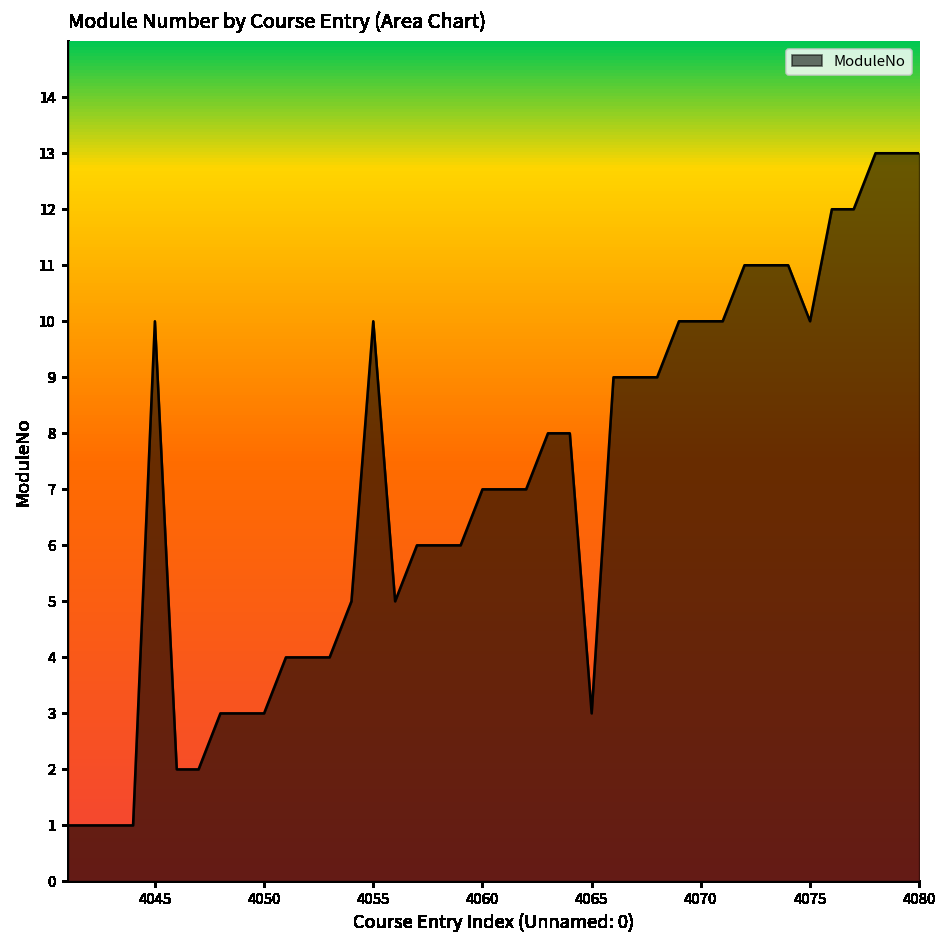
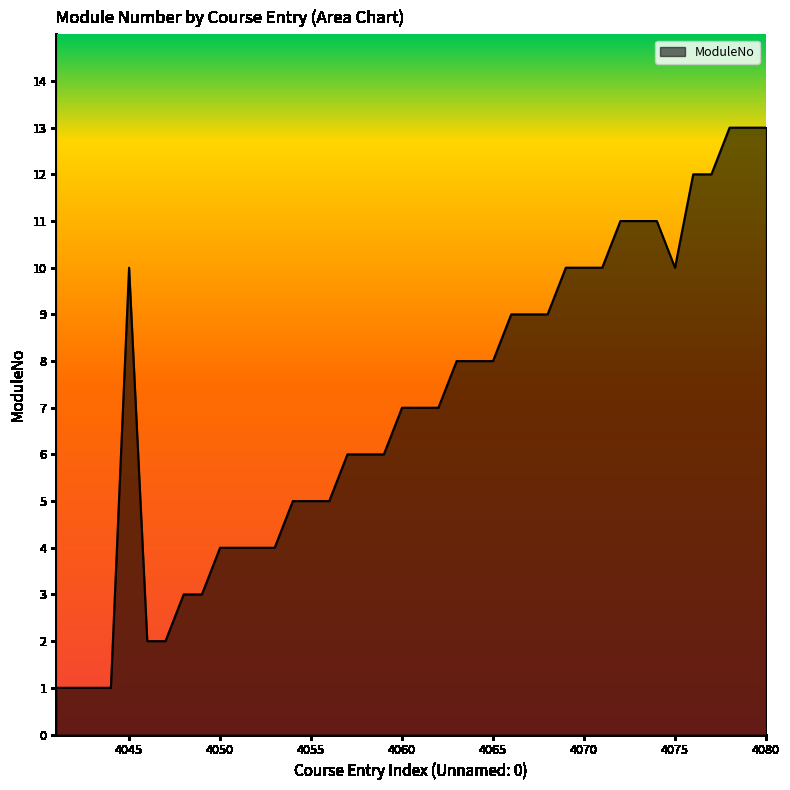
  {
    "4045": 10,
-   "4050": 3,
-   "4055": 10,
+   "4050": 4,
+   "4055": 5,
    "4060": 7,
-   "4065": 3,
+   "4065": 8,
    "4070": 10,
    "4075": 10,
    "4080": 13
  }
